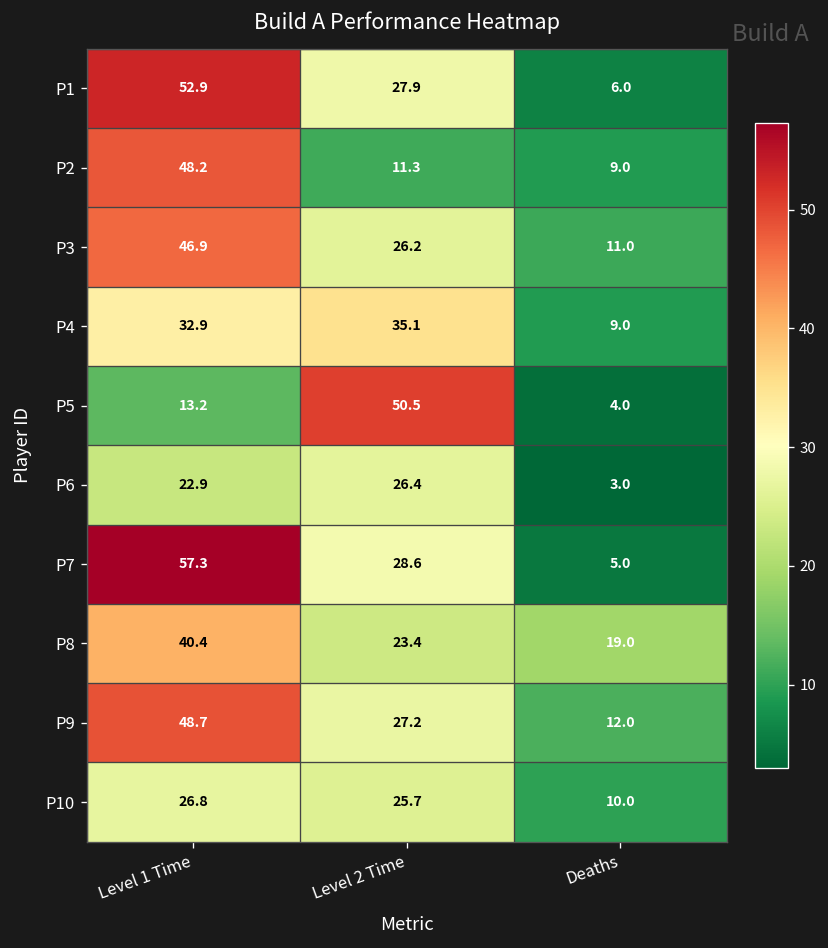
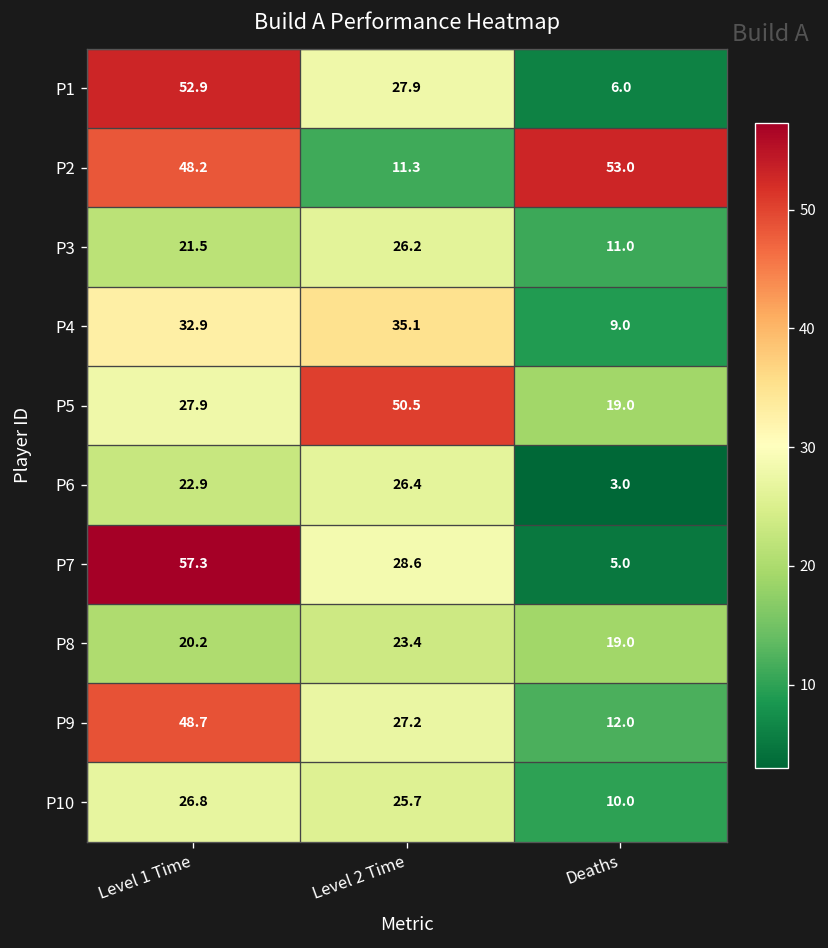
  {
    "P1": {
      "Level 1 Time": 52.9,
      "Level 2 Time": 27.9,
      "Deaths": 6.0
    },
    "P2": {
      "Level 1 Time": 48.2,
      "Level 2 Time": 11.3,
-     "Deaths": 9.0
+     "Deaths": 53.0
    },
    "P3": {
-     "Level 1 Time": 46.9,
+     "Level 1 Time": 21.5,
      "Level 2 Time": 26.2,
      "Deaths": 11.0
    },
    "P4": {
      "Level 1 Time": 32.9,
      "Level 2 Time": 35.1,
      "Deaths": 9.0
    },
    "P5": {
-     "Level 1 Time": 13.2,
+     "Level 1 Time": 27.9,
      "Level 2 Time": 50.5,
-     "Deaths": 4.0
+     "Deaths": 19.0
    },
    "P6": {
      "Level 1 Time": 22.9,
      "Level 2 Time": 26.4,
      "Deaths": 3.0
    },
    "P7": {
      "Level 1 Time": 57.3,
      "Level 2 Time": 28.6,
      "Deaths": 5.0
    },
    "P8": {
-     "Level 1 Time": 40.4,
+     "Level 1 Time": 20.2,
      "Level 2 Time": 23.4,
      "Deaths": 19.0
    },
    "P9": {
      "Level 1 Time": 48.7,
      "Level 2 Time": 27.2,
      "Deaths": 12.0
    },
    "P10": {
      "Level 1 Time": 26.8,
      "Level 2 Time": 25.7,
      "Deaths": 10.0
    }
  }
